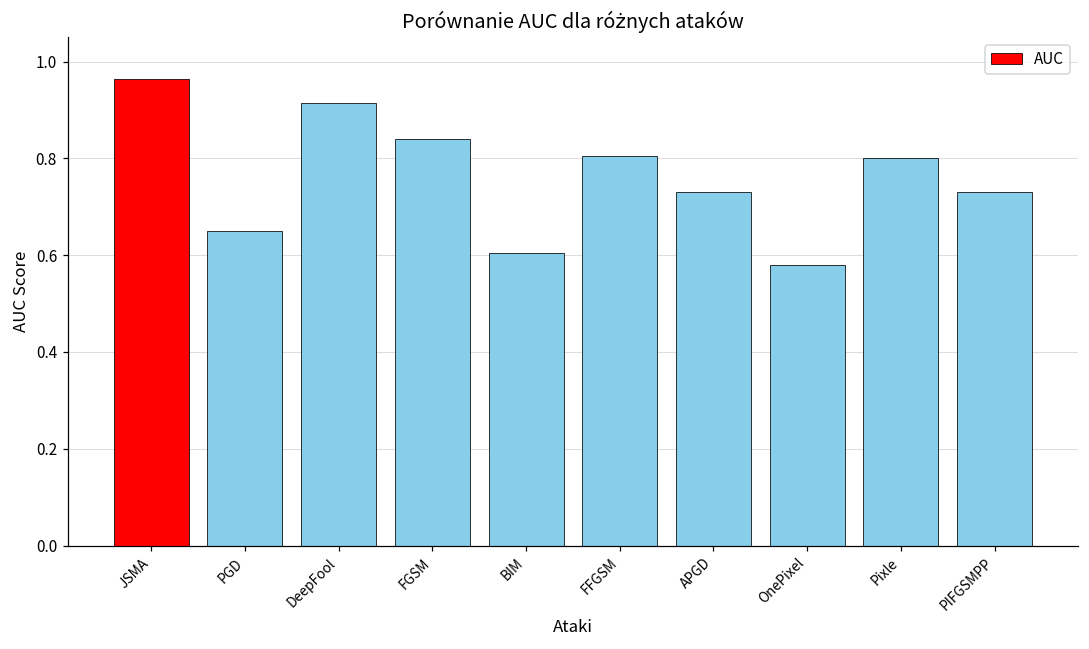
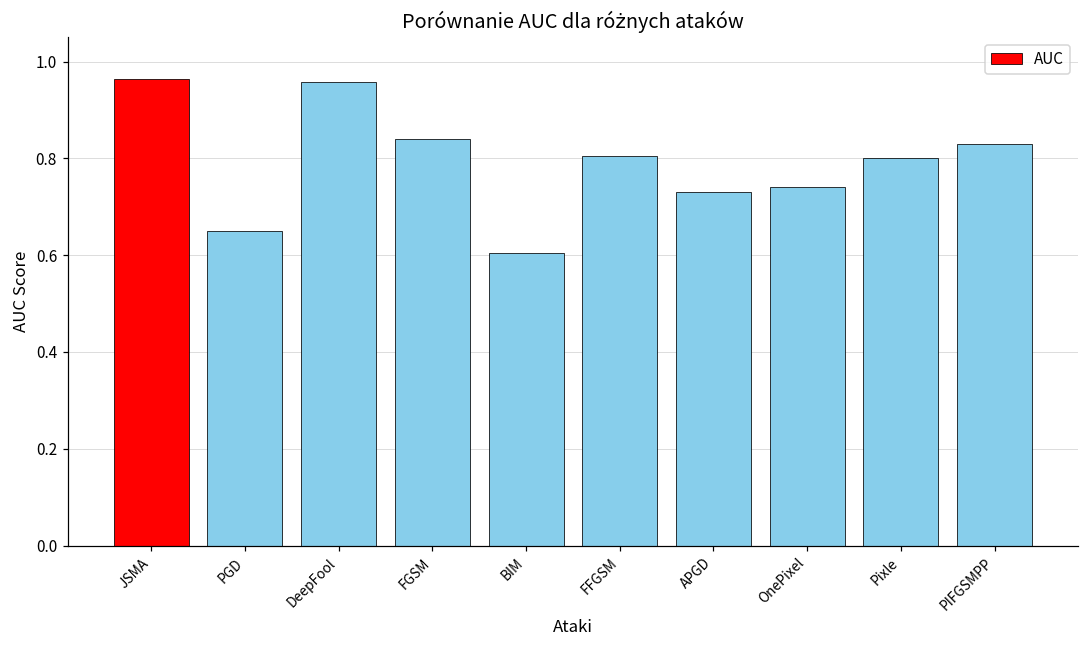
  {
    "JSMA": 0.97,
    "PGD": 0.65,
-   "DeepFool": 0.92,
+   "DeepFool": 0.96,
    "FGSM": 0.84,
    "BIM": 0.61,
    "FFGSM": 0.81,
    "APGD": 0.73,
-   "OnePixel": 0.58,
+   "OnePixel": 0.74,
    "Pixle": 0.80,
-   "PIFGSMPP": 0.73
+   "PIFGSMPP": 0.83
  }
